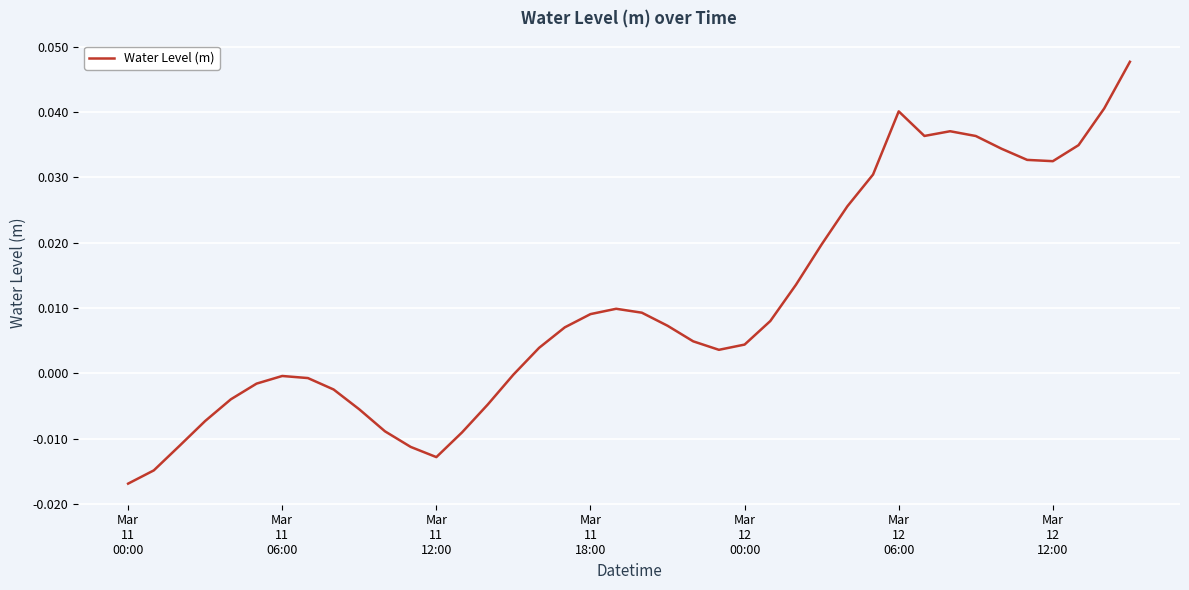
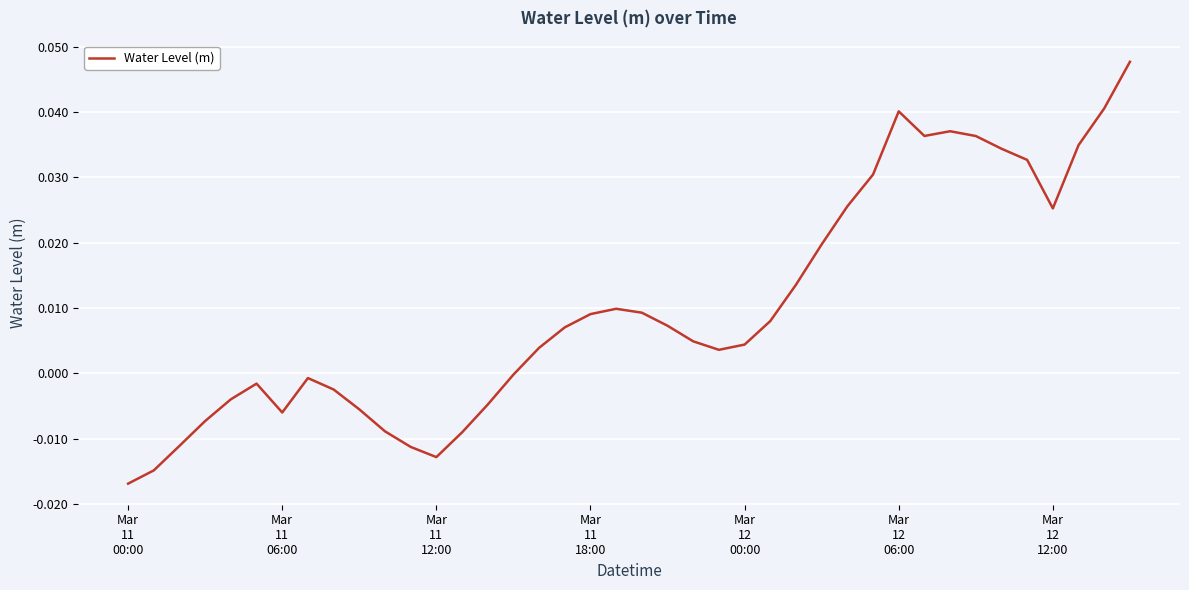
  {
    "Mar 11 00:00": -0.017,
-   "Mar 11 06:00": 0.000,
+   "Mar 11 06:00": -0.006,
    "Mar 11 12:00": -0.013,
    "Mar 11 18:00": 0.009,
    "Mar 12 00:00": 0.004,
    "Mar 12 06:00": 0.040,
-   "Mar 12 12:00": 0.032
+   "Mar 12 12:00": 0.025
  }
